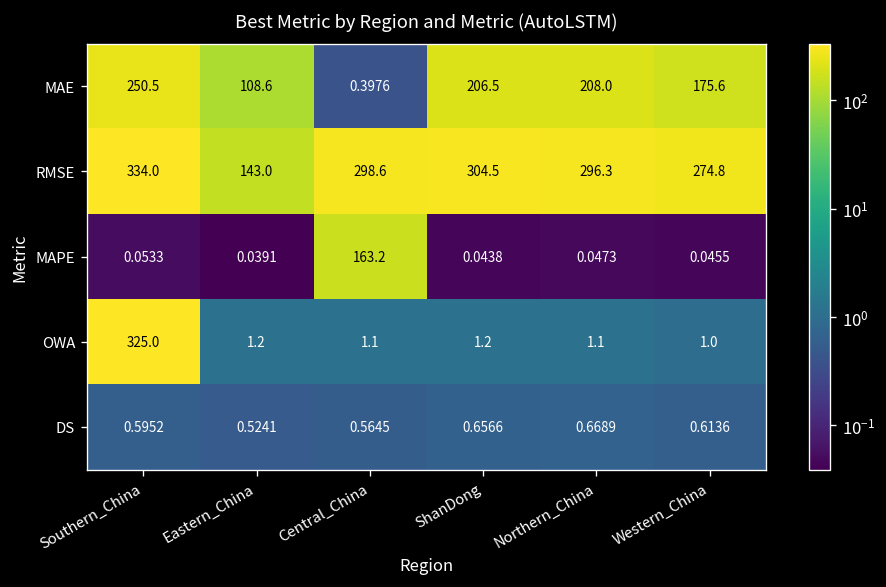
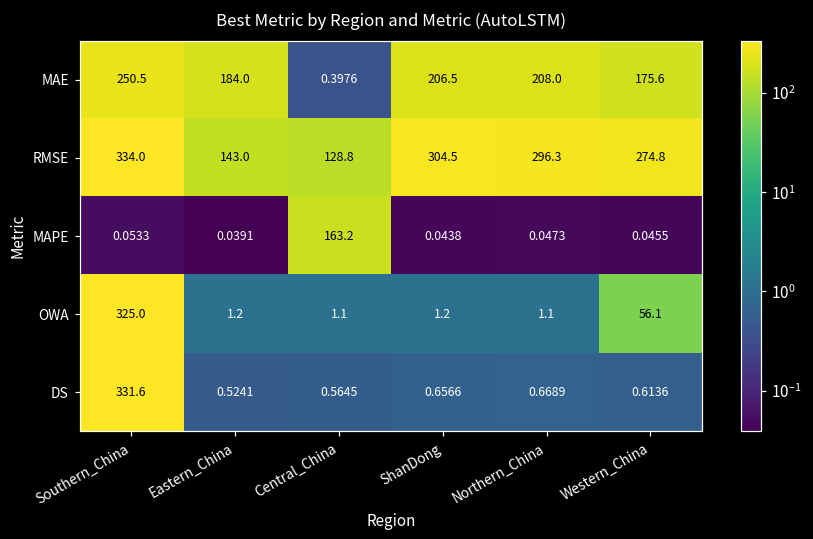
  {
    "MAE": {
      "Southern_China": 250.5,
-     "Eastern_China": 108.6,
+     "Eastern_China": 184.0,
      "Central_China": 0.3976,
      "ShanDong": 206.5,
      "Northern_China": 208.0,
      "Western_China": 175.6
    },
    "RMSE": {
      "Southern_China": 334.0,
      "Eastern_China": 143.0,
-     "Central_China": 298.6,
+     "Central_China": 128.8,
      "ShanDong": 304.5,
      "Northern_China": 296.3,
      "Western_China": 274.8
    },
    "MAPE": {
      "Southern_China": 0.0533,
      "Eastern_China": 0.0391,
      "Central_China": 163.2,
      "ShanDong": 0.0438,
      "Northern_China": 0.0473,
      "Western_China": 0.0455
    },
    "OWA": {
      "Southern_China": 325.0,
      "Eastern_China": 1.2,
      "Central_China": 1.1,
      "ShanDong": 1.2,
      "Northern_China": 1.1,
-     "Western_China": 1.0
+     "Western_China": 56.1
    },
    "DS": {
-     "Southern_China": 0.5952,
+     "Southern_China": 331.6,
      "Eastern_China": 0.5241,
      "Central_China": 0.5645,
      "ShanDong": 0.6566,
      "Northern_China": 0.6689,
      "Western_China": 0.6136
    }
  }
